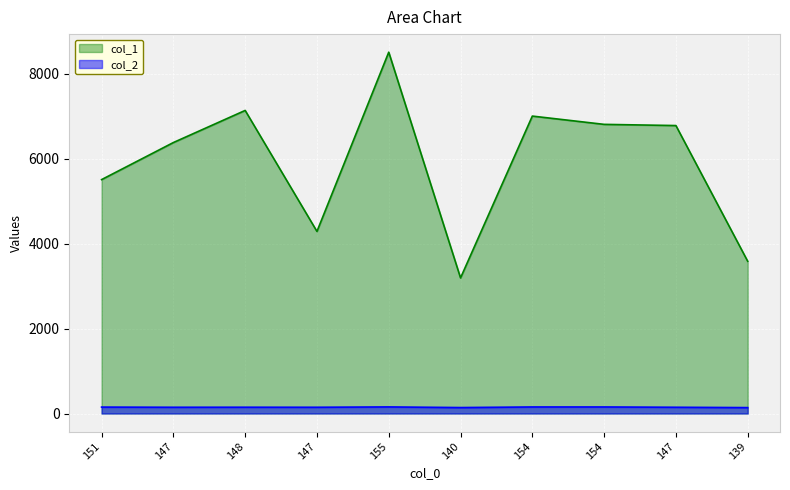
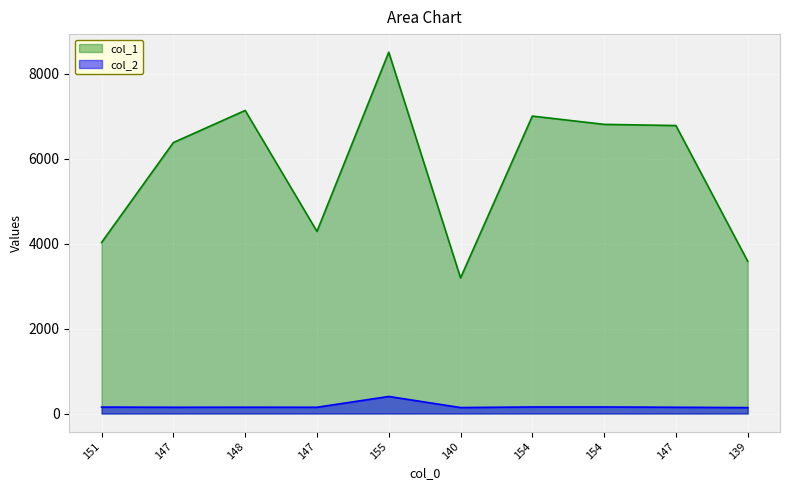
  {
    "col_1": {
-     "151": 5500,
+     "151": 4000,
      "148": 7100,
      "155": 8500,
      "140": 3200,
      "139": 3600
    },
    "col_2": {
      "151": 200,
      "148": 100,
-     "155": 200,
+     "155": 400,
      "140": 100,
      "139": 100
    }
  }
